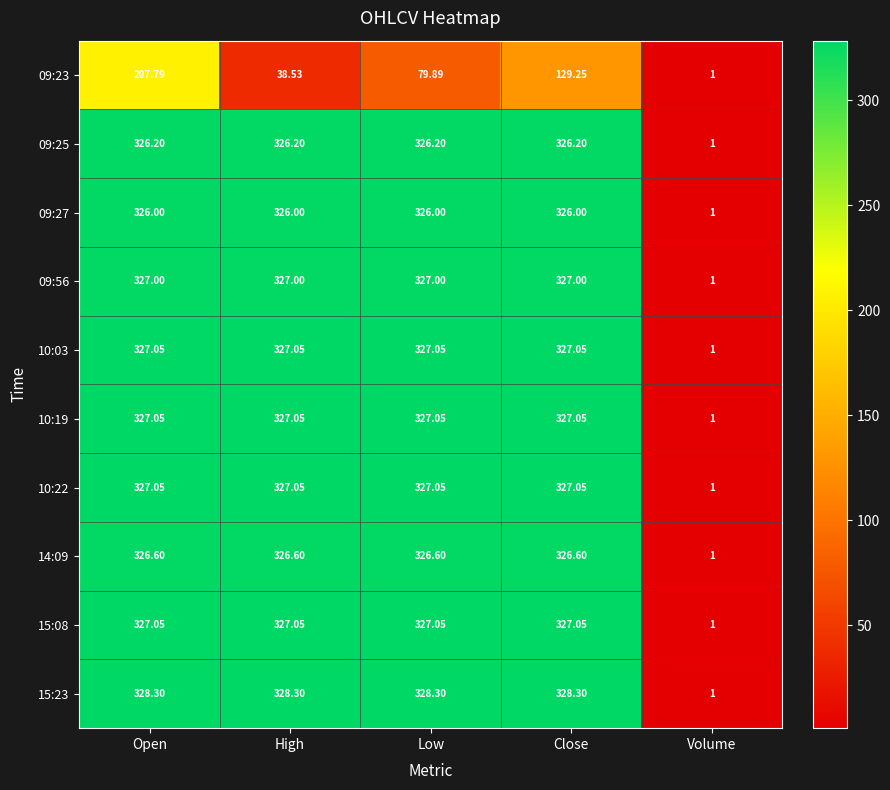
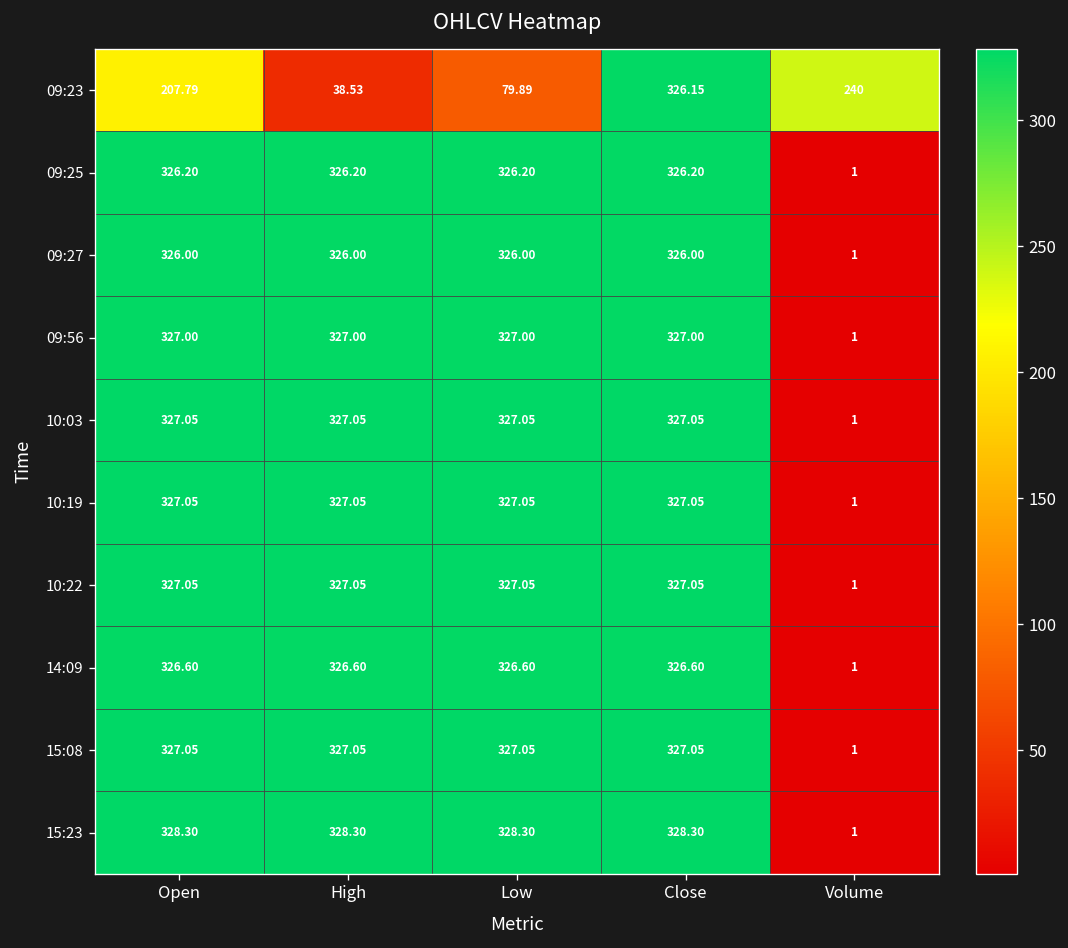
  {
    "09:23": {
      "Open": 207.79,
      "High": 38.53,
      "Low": 79.89,
-     "Close": 129.25,
-     "Volume": 1
+     "Close": 326.15,
+     "Volume": 240
    },
    "09:25": {
      "Open": 326.20,
      "High": 326.20,
      "Low": 326.20,
      "Close": 326.20,
      "Volume": 1
    },
    "09:27": {
      "Open": 326.00,
      "High": 326.00,
      "Low": 326.00,
      "Close": 326.00,
      "Volume": 1
    },
    "09:56": {
      "Open": 327.00,
      "High": 327.00,
      "Low": 327.00,
      "Close": 327.00,
      "Volume": 1
    },
    "10:03": {
      "Open": 327.05,
      "High": 327.05,
      "Low": 327.05,
      "Close": 327.05,
      "Volume": 1
    },
    "10:19": {
      "Open": 327.05,
      "High": 327.05,
      "Low": 327.05,
      "Close": 327.05,
      "Volume": 1
    },
    "10:22": {
      "Open": 327.05,
      "High": 327.05,
      "Low": 327.05,
      "Close": 327.05,
      "Volume": 1
    },
    "14:09": {
      "Open": 326.60,
      "High": 326.60,
      "Low": 326.60,
      "Close": 326.60,
      "Volume": 1
    },
    "15:08": {
      "Open": 327.05,
      "High": 327.05,
      "Low": 327.05,
      "Close": 327.05,
      "Volume": 1
    },
    "15:23": {
      "Open": 328.30,
      "High": 328.30,
      "Low": 328.30,
      "Close": 328.30,
      "Volume": 1
    }
  }
